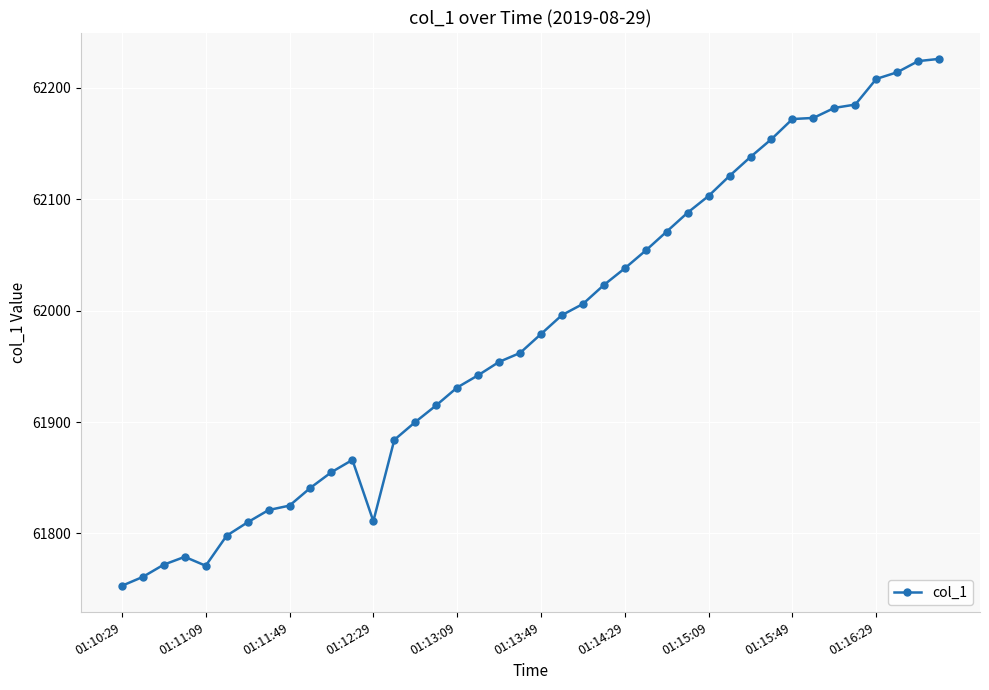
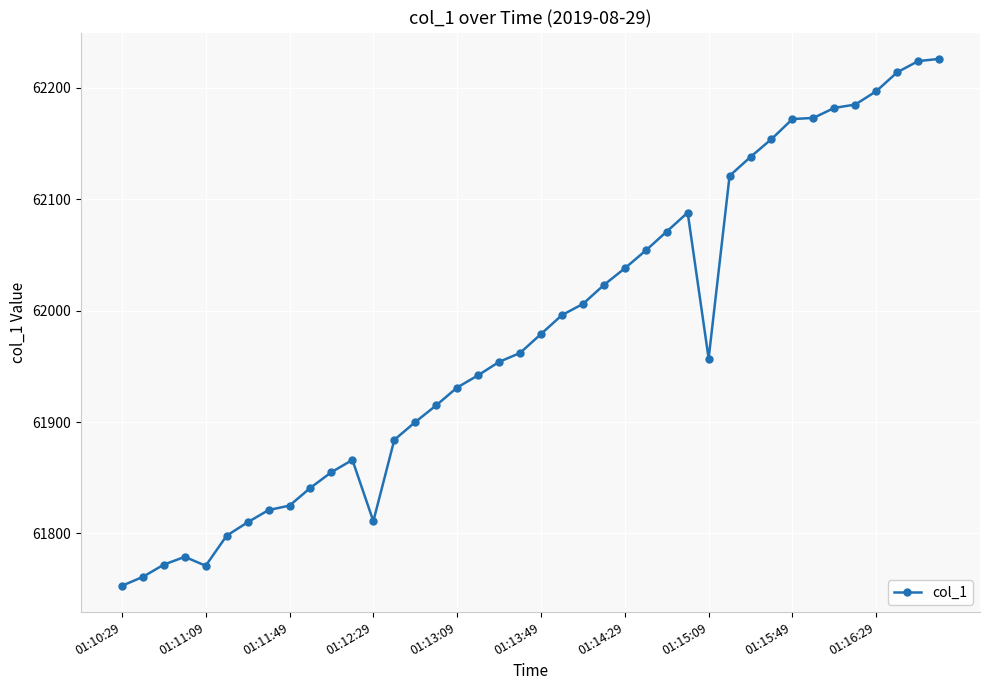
  {
    "01:10:29": 61753,
    "01:11:09": 61771,
    "01:11:49": 61825,
    "01:12:29": 61811,
    "01:13:09": 61931,
    "01:13:49": 61979,
    "01:14:29": 62038,
-   "01:15:09": 62103,
+   "01:15:09": 61957,
    "01:15:49": 62172,
-   "01:16:29": 62208
+   "01:16:29": 62197
  }
